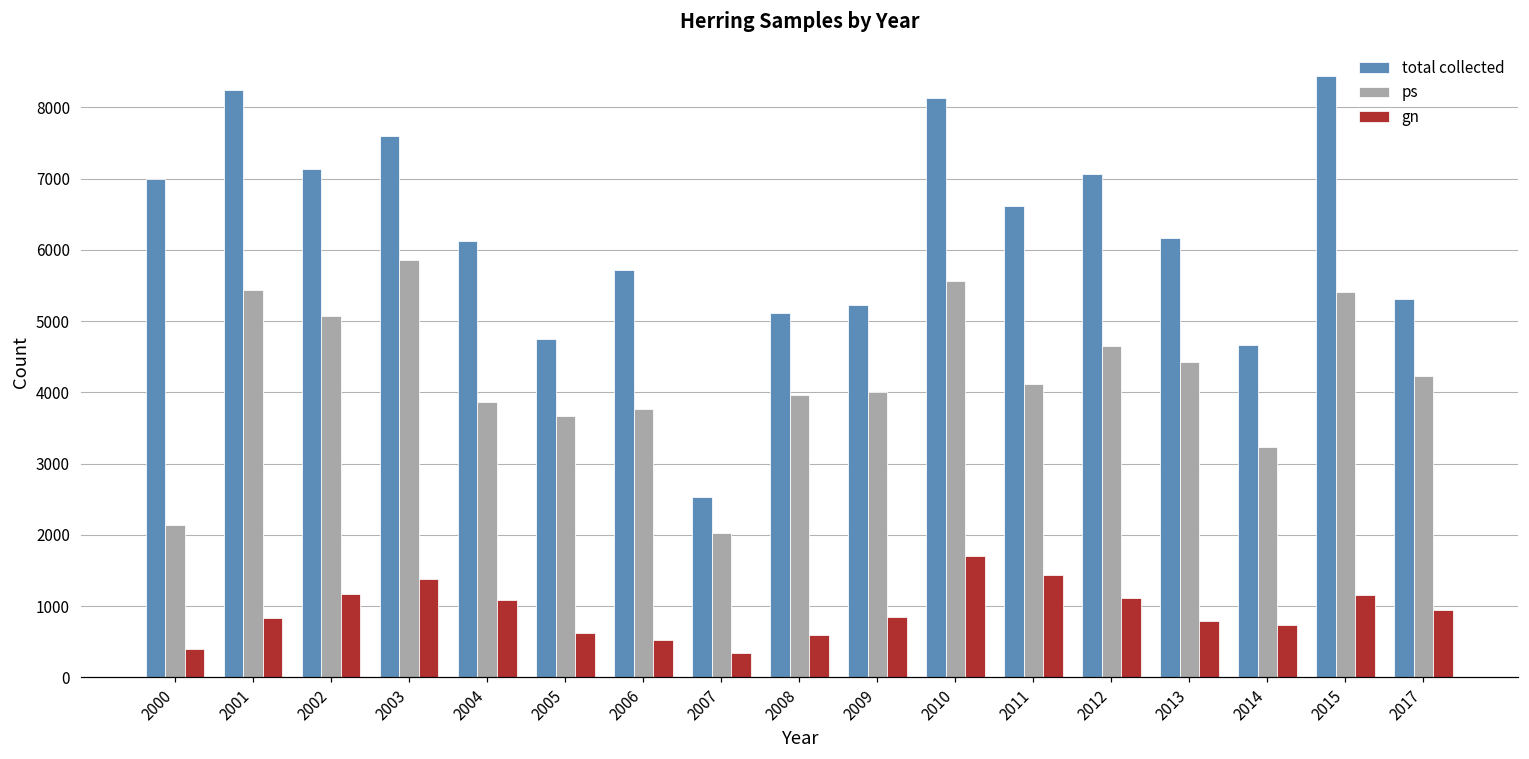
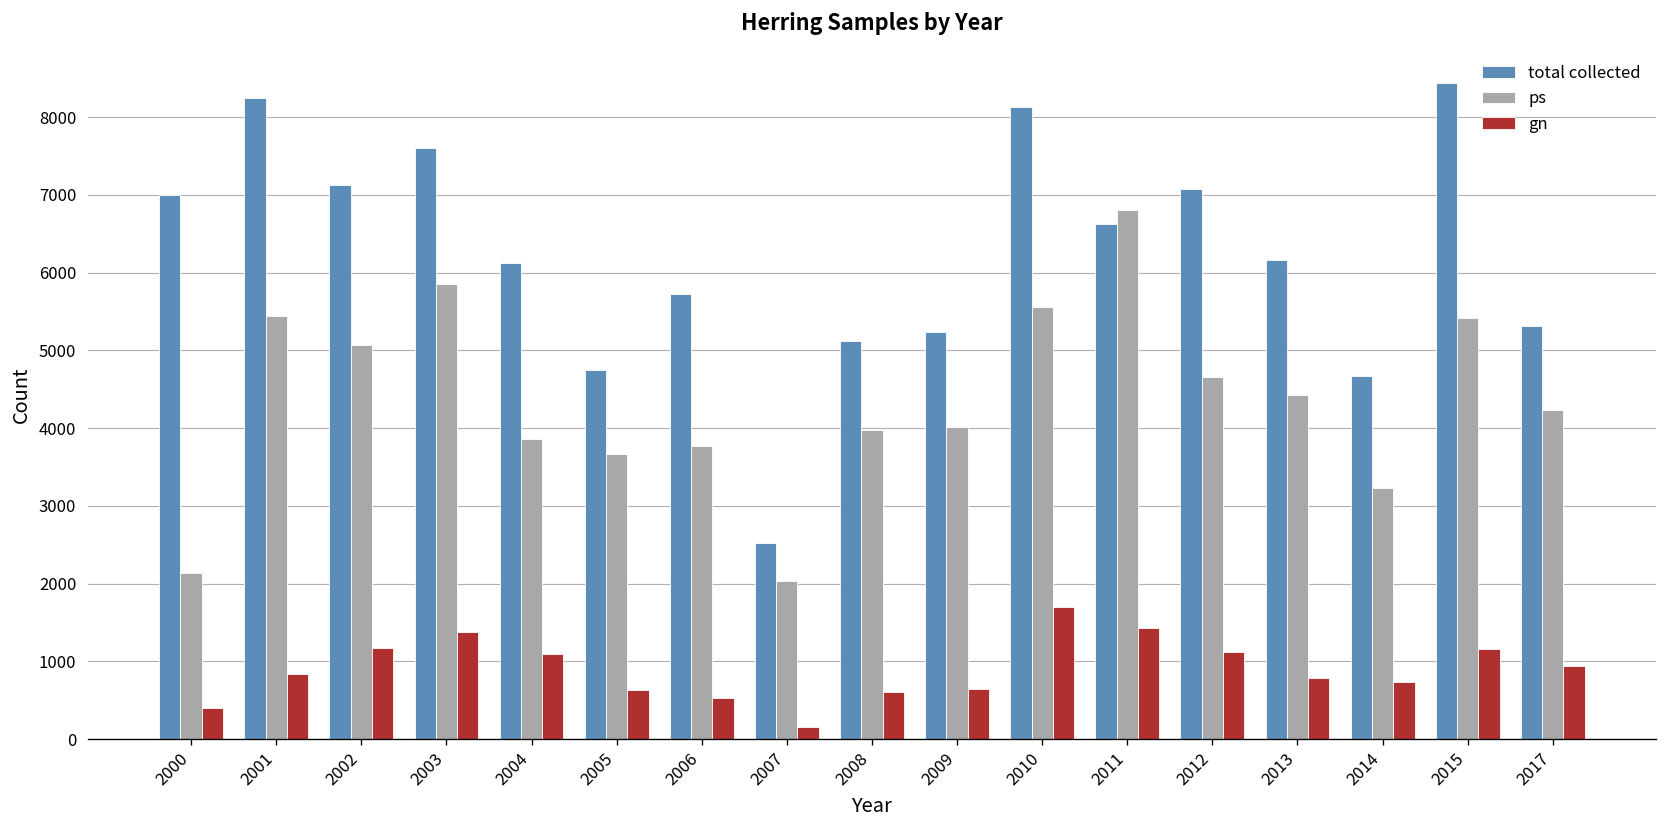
  {
    "total collected": {
      "2000": 7000,
      "2001": 8200,
      "2002": 7100,
      "2003": 7600,
      "2004": 6100,
      "2005": 4700,
      "2006": 5700,
      "2007": 2500,
      "2008": 5100,
      "2009": 5200,
      "2010": 8100,
      "2011": 6600,
      "2012": 7100,
      "2013": 6200,
      "2014": 4700,
      "2015": 8400,
      "2017": 5300
    },
    "ps": {
      "2000": 2100,
      "2001": 5400,
      "2002": 5100,
      "2003": 5900,
      "2004": 3900,
      "2005": 3700,
      "2006": 3800,
      "2007": 2000,
      "2008": 4000,
      "2009": 4000,
      "2010": 5600,
-     "2011": 4100,
+     "2011": 6800,
      "2012": 4700,
      "2013": 4400,
      "2014": 3200,
      "2015": 5400,
      "2017": 4200
    },
    "gn": {
      "2000": 400,
      "2001": 800,
      "2002": 1200,
      "2003": 1400,
      "2004": 1100,
      "2005": 600,
      "2006": 500,
-     "2007": 300,
+     "2007": 200,
      "2008": 600,
-     "2009": 800,
+     "2009": 600,
      "2010": 1700,
      "2011": 1400,
      "2012": 1100,
      "2013": 800,
      "2014": 700,
      "2015": 1200,
      "2017": 900
    }
  }
